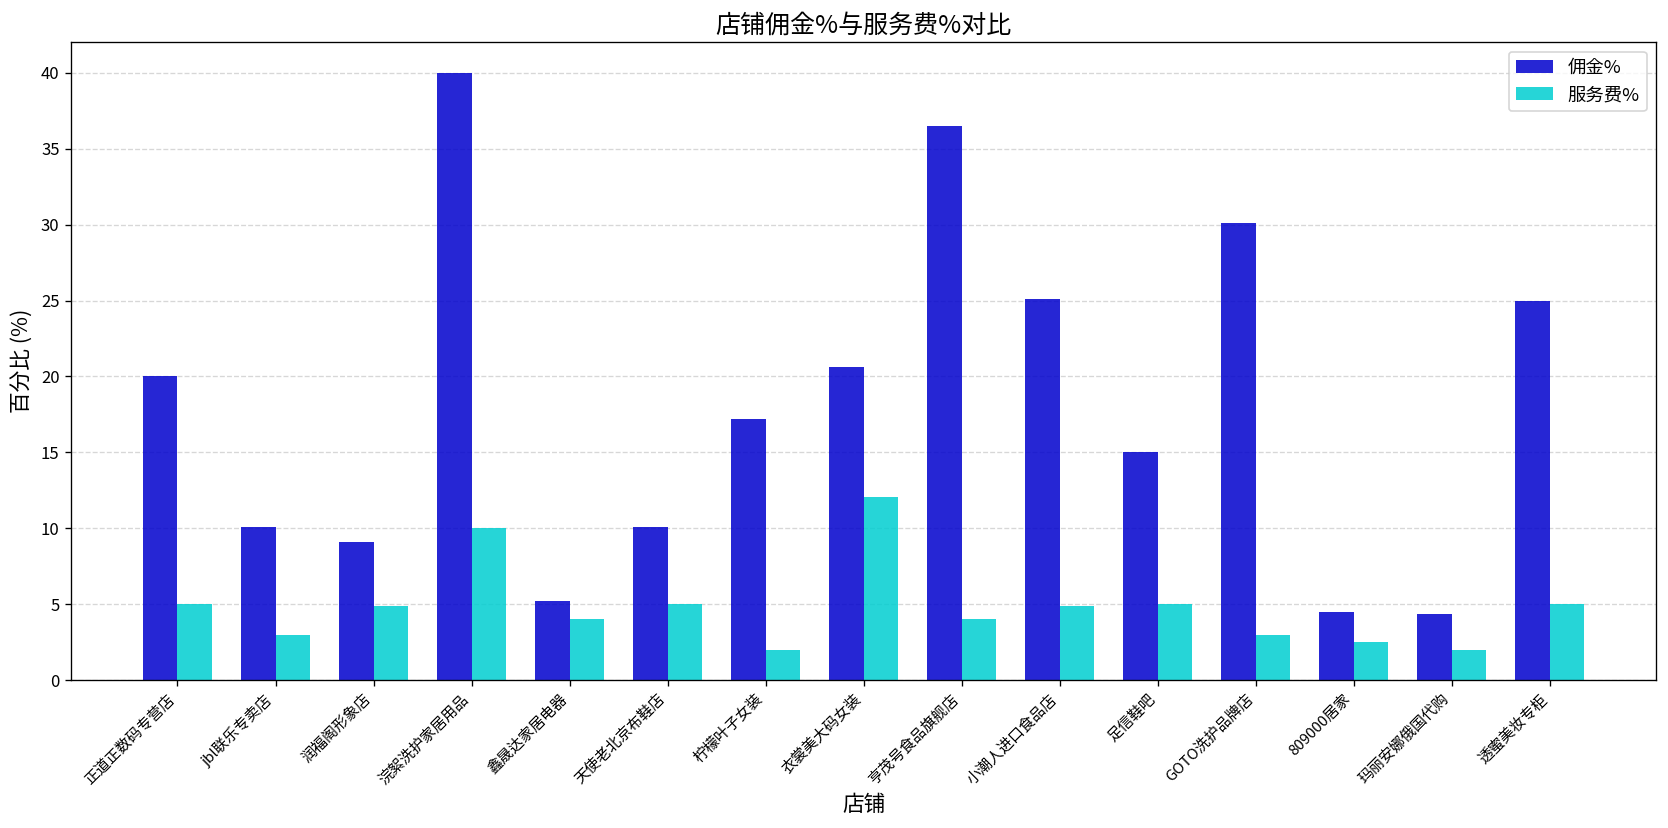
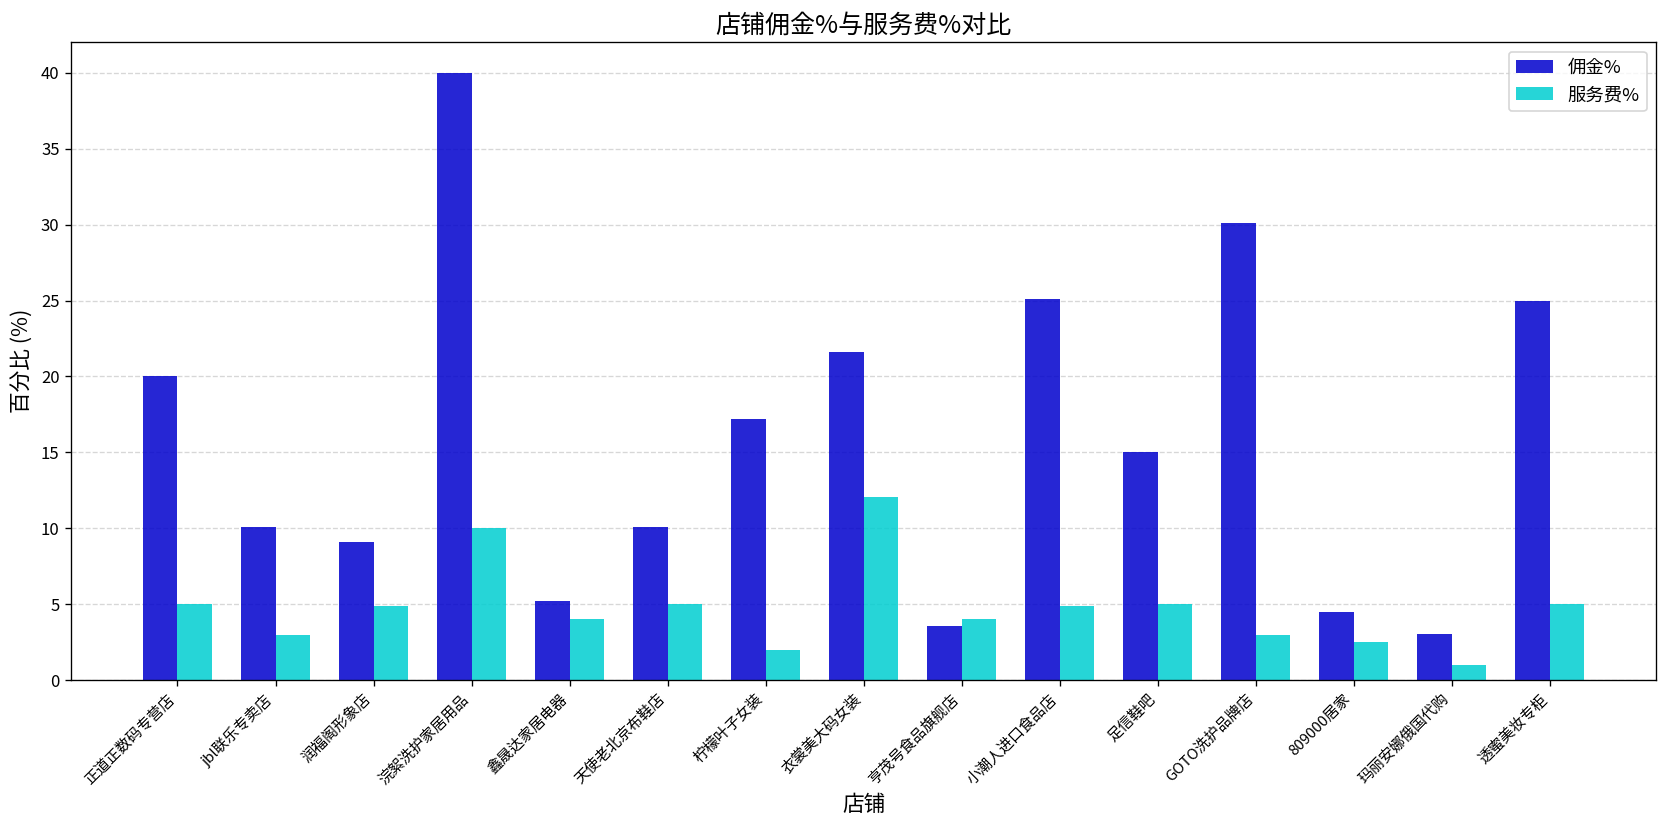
  {
    "佣金%": {
      "正道正数码专营店": 20.0,
      "jbl联乐专卖店": 10.1,
      "润福阁形象店": 9.1,
      "浣絮洗护家居用品": 40.0,
      "鑫晟达家居电器": 5.2,
      "天使老北京布鞋店": 10.1,
      "柠檬叶子女装": 17.2,
-     "衣裳美大码女装": 20.6,
-     "亨茂号食品旗舰店": 36.5,
+     "衣裳美大码女装": 21.6,
+     "亨茂号食品旗舰店": 3.6,
      "小潮人进口食品店": 25.1,
      "足信鞋吧": 15.0,
      "GOTO洗护品牌店": 30.1,
      "809000居家": 4.5,
-     "玛丽安娜俄国代购": 4.3,
+     "玛丽安娜俄国代购": 3.0,
      "透蜜美妆专柜": 25.0
    },
    "服务费%": {
      "正道正数码专营店": 5,
      "jbl联乐专卖店": 3,
      "润福阁形象店": 5,
      "浣絮洗护家居用品": 10,
      "鑫晟达家居电器": 4,
      "天使老北京布鞋店": 5,
      "柠檬叶子女装": 2,
      "衣裳美大码女装": 12,
      "亨茂号食品旗舰店": 4,
      "小潮人进口食品店": 5,
      "足信鞋吧": 5,
      "GOTO洗护品牌店": 3,
      "809000居家": 2.5,
-     "玛丽安娜俄国代购": 2,
+     "玛丽安娜俄国代购": 1,
      "透蜜美妆专柜": 5
    }
  }
